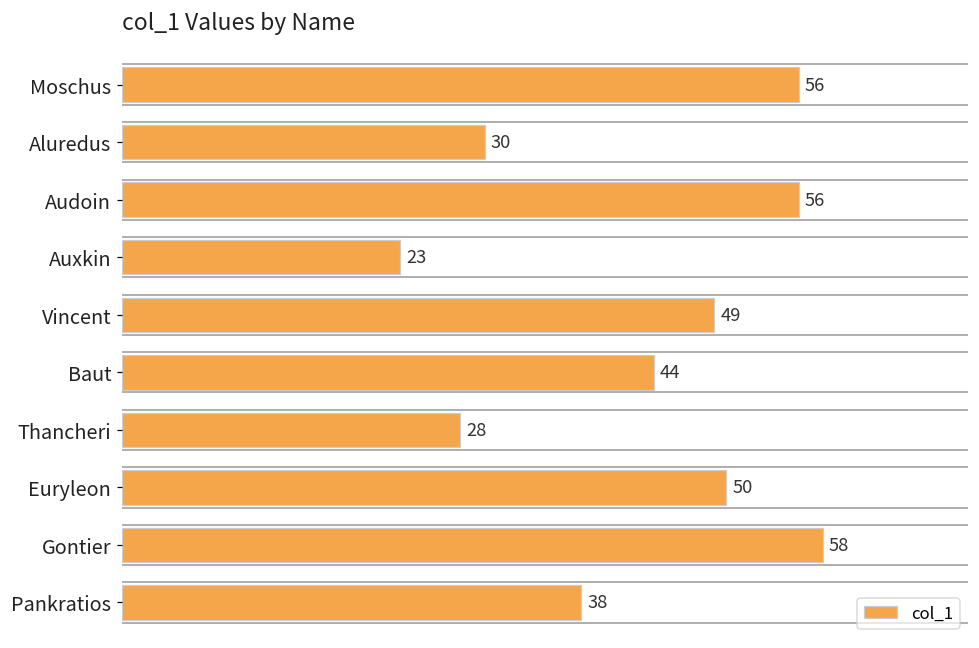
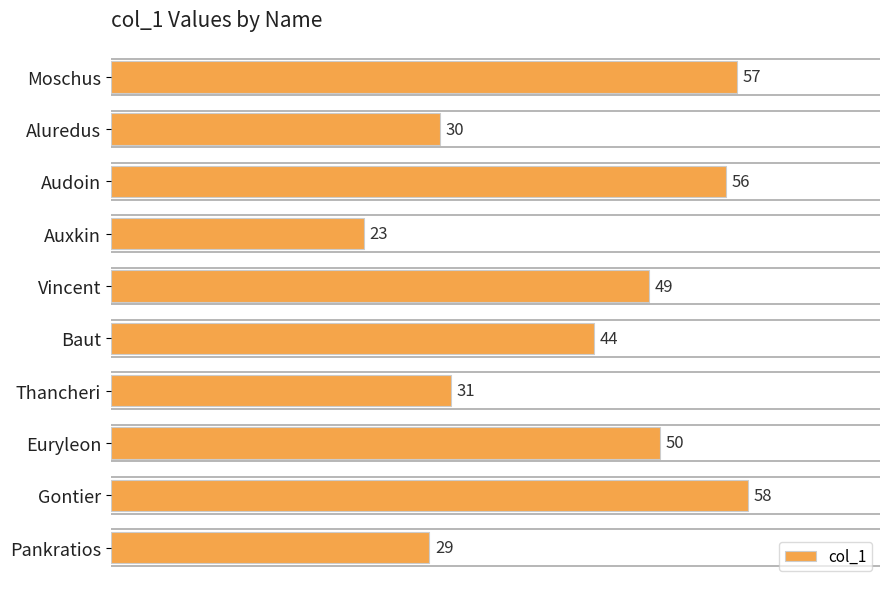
  {
-   "Moschus": 56,
+   "Moschus": 57,
    "Aluredus": 30,
    "Audoin": 56,
    "Auxkin": 23,
    "Vincent": 49,
    "Baut": 44,
-   "Thancheri": 28,
+   "Thancheri": 31,
    "Euryleon": 50,
    "Gontier": 58,
-   "Pankratios": 38
+   "Pankratios": 29
  }
